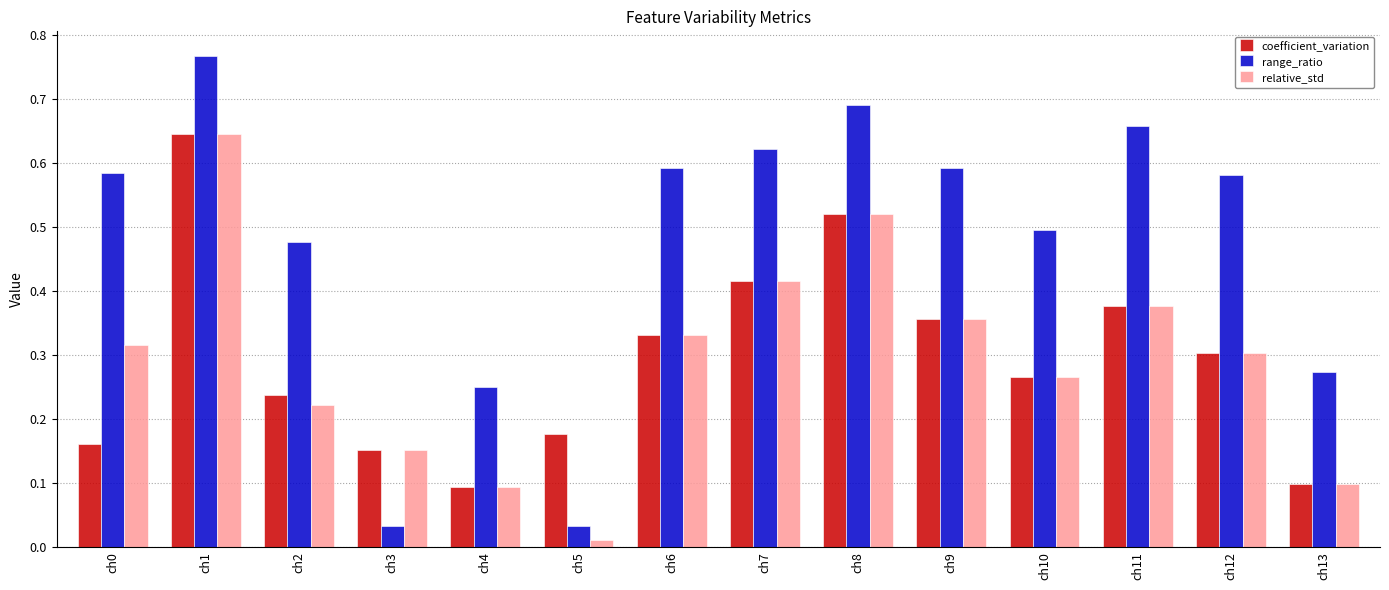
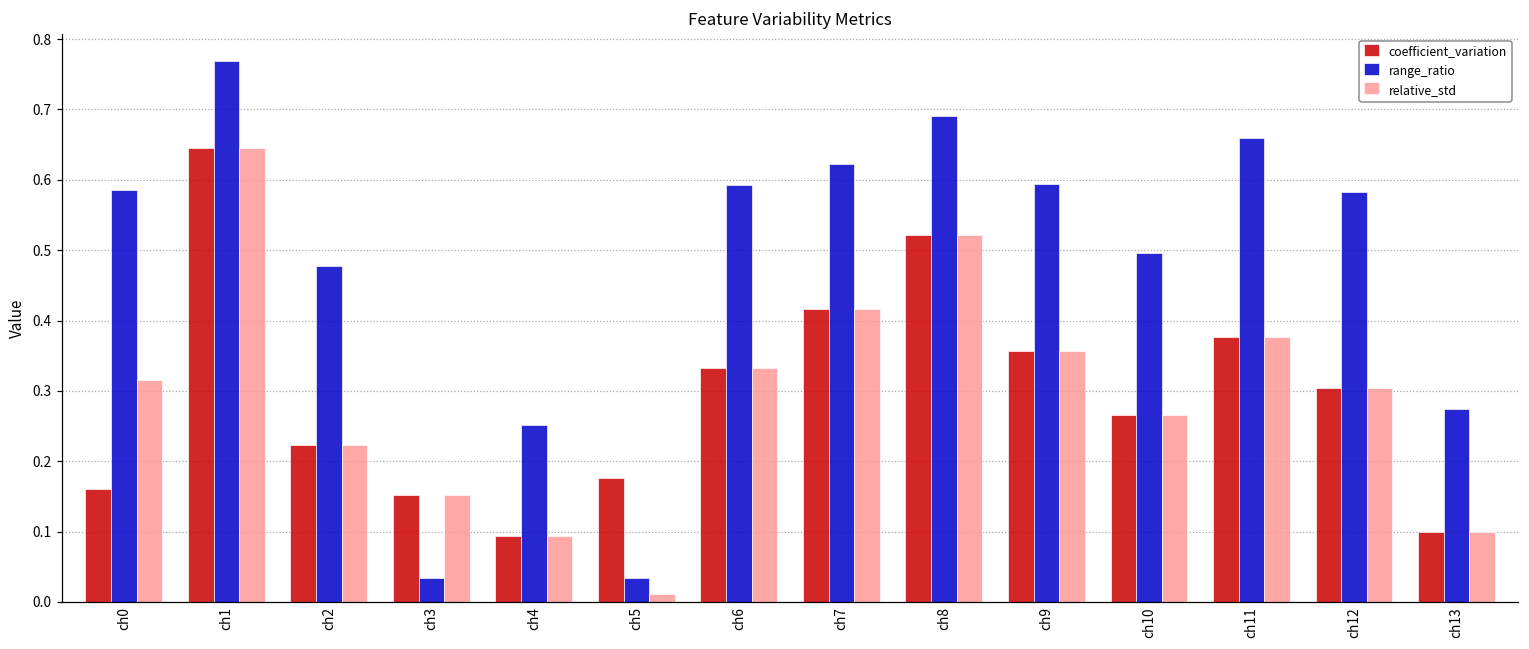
  {
    "coefficient_variation": {
      "ch0": 0.16,
      "ch1": 0.65,
-     "ch2": 0.24,
+     "ch2": 0.22,
      "ch3": 0.15,
      "ch4": 0.09,
      "ch5": 0.18,
      "ch6": 0.33,
      "ch7": 0.42,
      "ch8": 0.52,
      "ch9": 0.36,
      "ch10": 0.27,
      "ch11": 0.38,
      "ch12": 0.30,
      "ch13": 0.10
    },
    "range_ratio": {
      "ch0": 0.59,
      "ch1": 0.77,
      "ch2": 0.48,
      "ch3": 0.03,
      "ch4": 0.25,
      "ch5": 0.03,
      "ch6": 0.59,
      "ch7": 0.62,
      "ch8": 0.69,
      "ch9": 0.59,
      "ch10": 0.50,
      "ch11": 0.66,
      "ch12": 0.58,
      "ch13": 0.27
    },
    "relative_std": {
      "ch0": 0.32,
      "ch1": 0.65,
      "ch2": 0.22,
      "ch3": 0.15,
      "ch4": 0.09,
      "ch5": 0.01,
      "ch6": 0.33,
      "ch7": 0.42,
      "ch8": 0.52,
      "ch9": 0.36,
      "ch10": 0.27,
      "ch11": 0.38,
      "ch12": 0.30,
      "ch13": 0.10
    }
  }
